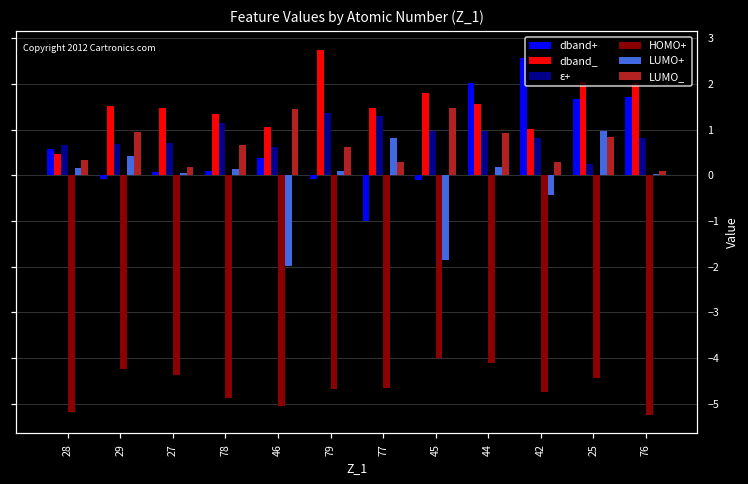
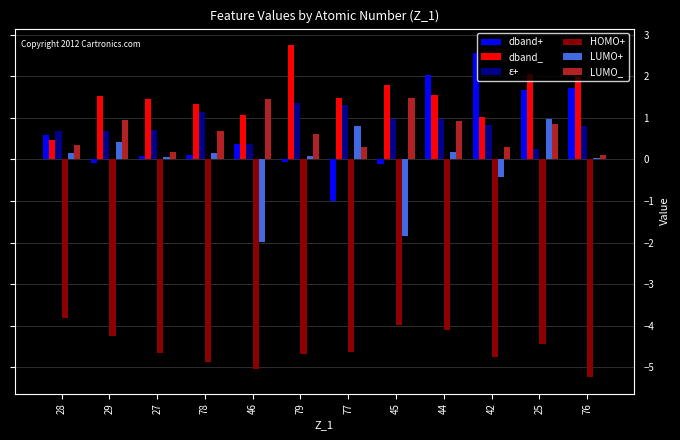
  {
    "dband+": {
      "28": 0.6,
      "29": -0.1,
      "27": 0.1,
      "78": 0.1,
      "46": 0.4,
      "79": -0.1,
      "77": -1.0,
      "45": -0.1,
      "44": 2.0,
      "42": 2.6,
      "25": 1.7,
      "76": 1.7
    },
    "dband_": {
      "28": 0.5,
      "29": 1.5,
      "27": 1.5,
      "78": 1.3,
      "46": 1.1,
      "79": 2.8,
      "77": 1.5,
      "45": 1.8,
      "44": 1.6,
      "42": 1.0
    },
    "ε+": {
      "28": 0.7,
      "29": 0.7,
      "27": 0.7,
      "78": 1.1,
-     "46": 0.6,
+     "46": 0.4,
      "79": 1.4,
      "77": 1.3,
      "45": 1.0,
      "44": 1.0,
      "42": 0.8,
      "25": 0.3,
      "76": 0.8
    },
    "HOMO+": {
-     "28": -5.2,
+     "28": -3.8,
      "29": -4.2,
-     "27": -4.4,
+     "27": -4.7,
      "78": -4.9,
      "46": -5.0,
      "79": -4.7,
      "77": -4.6,
      "45": -4.0,
      "44": -4.1,
      "42": -4.8,
      "25": -4.4,
      "76": -5.2
    },
    "LUMO+": {
      "28": 0.2,
      "29": 0.4,
      "78": 0.1,
      "46": -2.0,
      "79": 0.1,
      "77": 0.8,
      "45": -1.8,
      "44": 0.2,
      "42": -0.4,
      "25": 1.0
    },
    "LUMO_": {
      "28": 0.3,
      "29": 0.9,
      "27": 0.2,
      "78": 0.7,
      "46": 1.5,
      "79": 0.6,
      "77": 0.3,
      "45": 1.5,
      "44": 0.9,
      "42": 0.3,
      "25": 0.9,
      "76": 0.1
    }
  }
